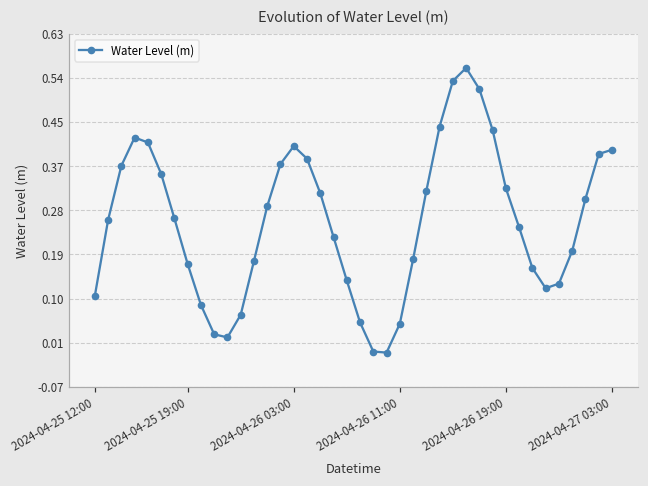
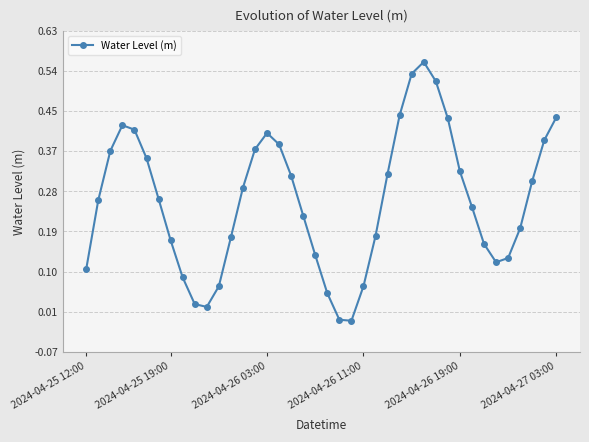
  {
    "2024-04-25 12:00": 0.11,
    "2024-04-25 19:00": 0.17,
    "2024-04-26 03:00": 0.41,
-   "2024-04-26 11:00": 0.05,
+   "2024-04-26 11:00": 0.07,
    "2024-04-26 19:00": 0.32,
-   "2024-04-27 03:00": 0.40
+   "2024-04-27 03:00": 0.44
  }
